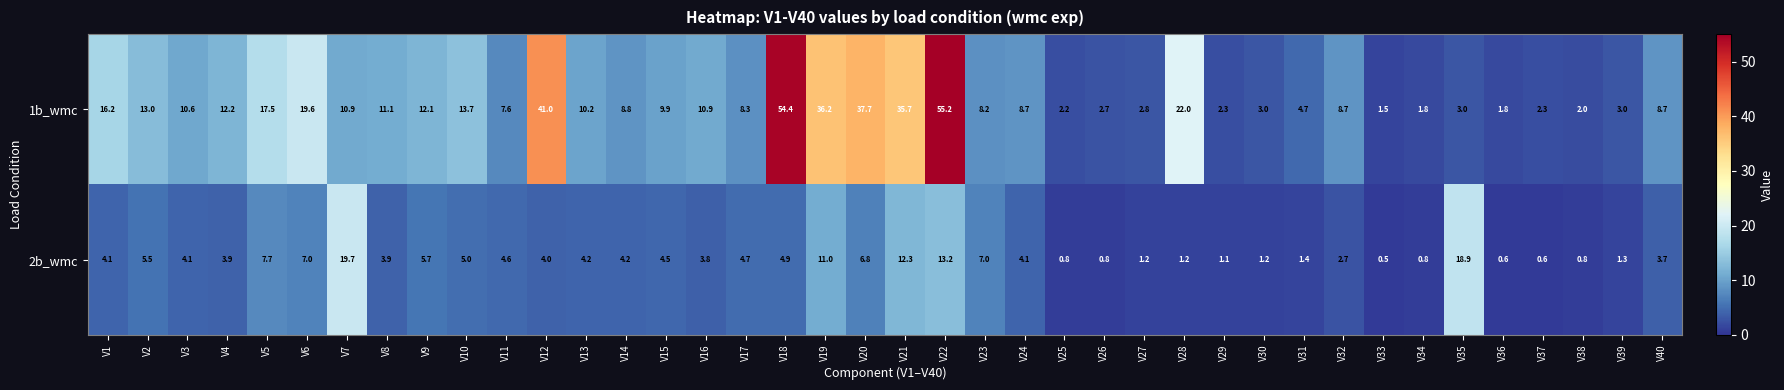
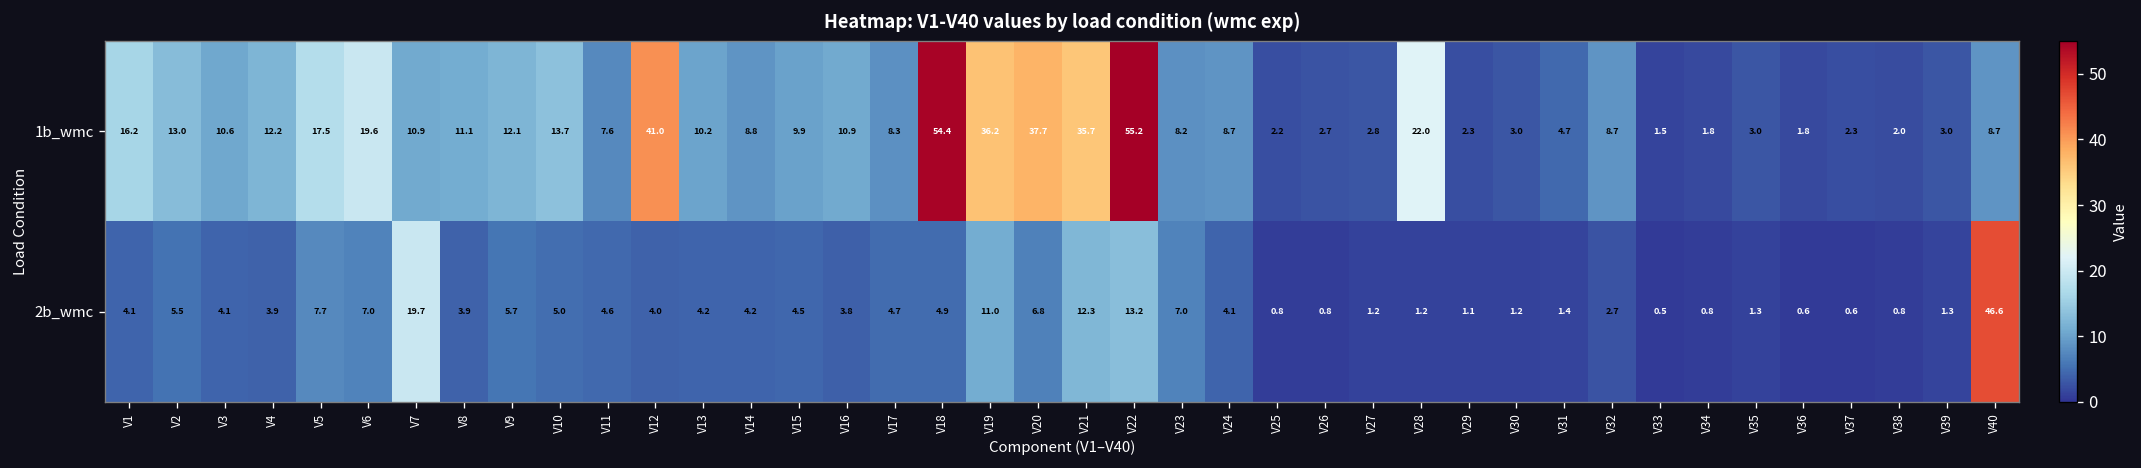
  {
    "1b_wmc": {
      "V1": 16.2,
      "V2": 13.0,
      "V3": 10.6,
      "V4": 12.2,
      "V5": 17.5,
      "V6": 19.6,
      "V7": 10.9,
      "V8": 11.1,
      "V9": 12.1,
      "V10": 13.7,
      "V11": 7.6,
      "V12": 41.0,
      "V13": 10.2,
      "V14": 8.8,
      "V15": 9.9,
      "V16": 10.9,
      "V17": 8.3,
      "V18": 54.4,
      "V19": 36.2,
      "V20": 37.7,
      "V21": 35.7,
      "V22": 55.2,
      "V23": 8.2,
      "V24": 8.7,
      "V25": 2.2,
      "V26": 2.7,
      "V27": 2.8,
      "V28": 22.0,
      "V29": 2.3,
      "V30": 3.0,
      "V31": 4.7,
      "V32": 8.7,
      "V33": 1.5,
      "V34": 1.8,
      "V35": 3.0,
      "V36": 1.8,
      "V37": 2.3,
      "V38": 2.0,
      "V39": 3.0,
      "V40": 8.7
    },
    "2b_wmc": {
      "V1": 4.1,
      "V2": 5.5,
      "V3": 4.1,
      "V4": 3.9,
      "V5": 7.7,
      "V6": 7.0,
      "V7": 19.7,
      "V8": 3.9,
      "V9": 5.7,
      "V10": 5.0,
      "V11": 4.6,
      "V12": 4.0,
      "V13": 4.2,
      "V14": 4.2,
      "V15": 4.5,
      "V16": 3.8,
      "V17": 4.7,
      "V18": 4.9,
      "V19": 11.0,
      "V20": 6.8,
      "V21": 12.3,
      "V22": 13.2,
      "V23": 7.0,
      "V24": 4.1,
      "V25": 0.8,
      "V26": 0.8,
      "V27": 1.2,
      "V28": 1.2,
      "V29": 1.1,
      "V30": 1.2,
      "V31": 1.4,
      "V32": 2.7,
      "V33": 0.5,
      "V34": 0.8,
-     "V35": 18.9,
+     "V35": 1.3,
      "V36": 0.6,
      "V37": 0.6,
      "V38": 0.8,
      "V39": 1.3,
-     "V40": 3.7
+     "V40": 46.6
    }
  }
